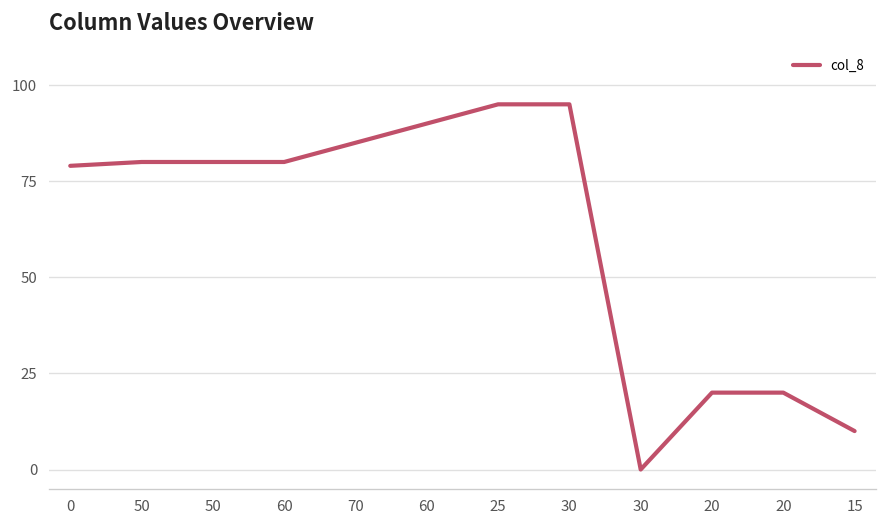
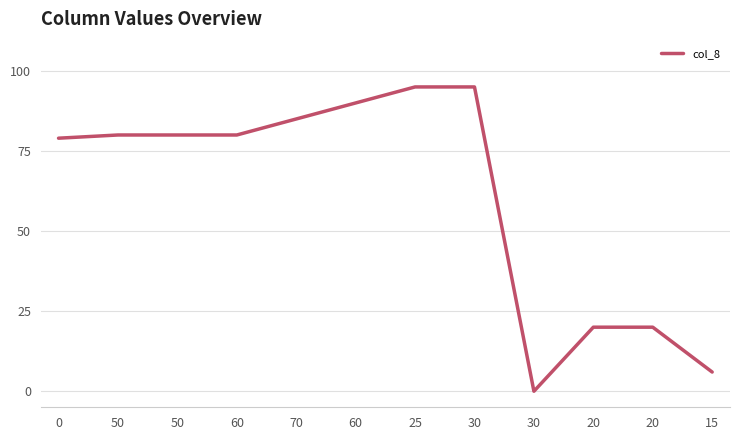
  {
    "0": 79,
    "70": 85,
    "25": 95,
-   "15": 10
+   "15": 6
  }
